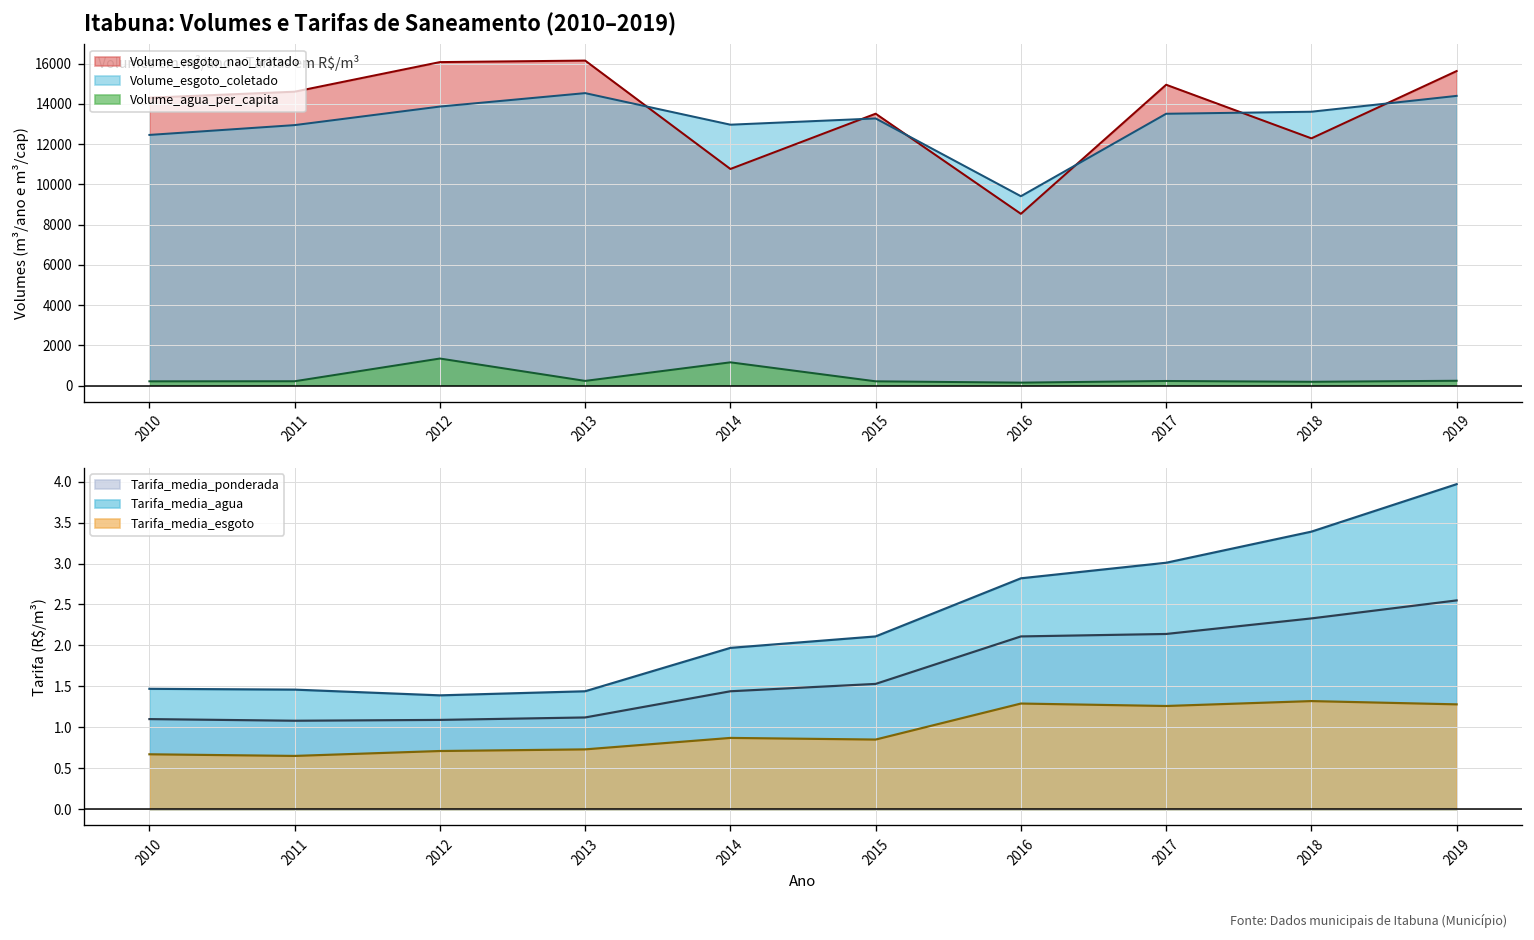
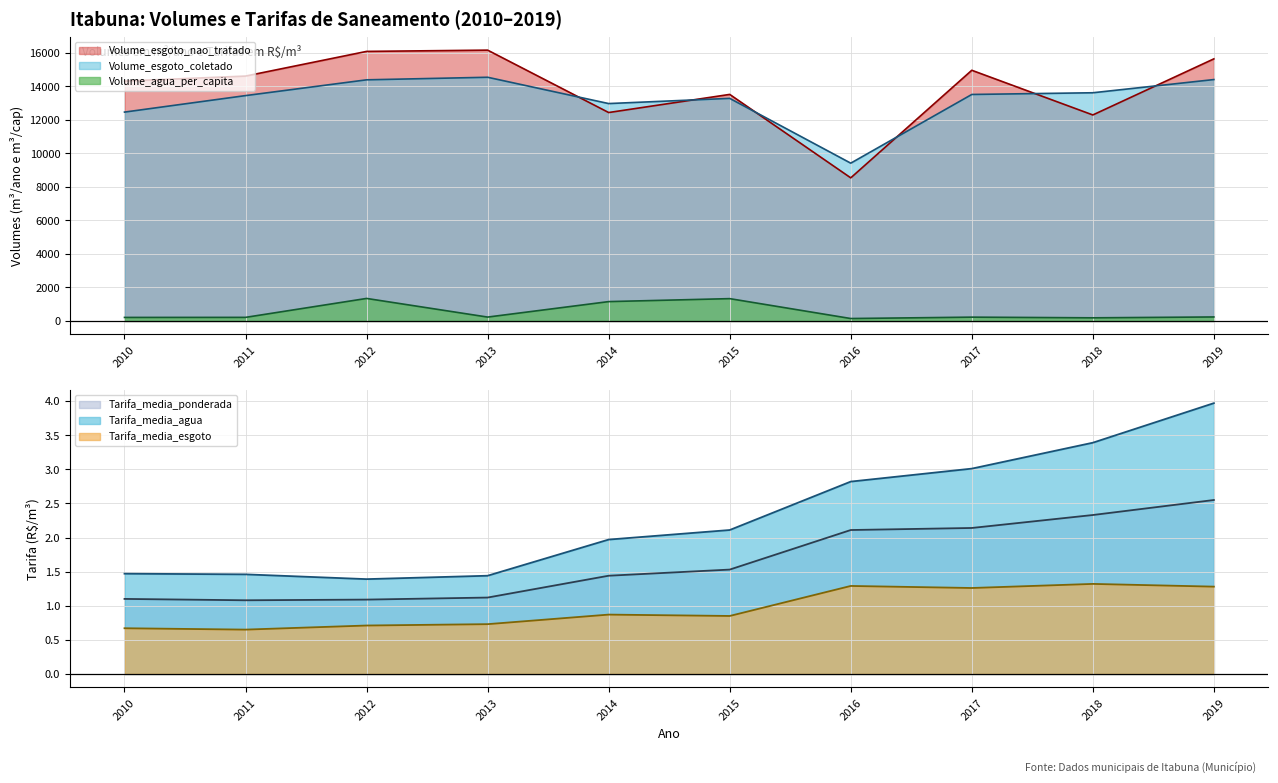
  {
    "Itabuna: Volumes e Tarifas de Saneamento (2010–2019)": {
      "Volume_esgoto_nao_tratado": {
        "2012": 16100,
        "2013": 16200,
-       "2014": 10800,
+       "2014": 12400,
        "2015": 13500,
        "2016": 8500,
        "2017": 15000,
        "2018": 12300,
        "2019": 15600
      },
      "Volume_esgoto_coletado": {
        "2010": 12500,
-       "2011": 12900,
-       "2012": 13900,
+       "2011": 13400,
+       "2012": 14400,
        "2013": 14500,
        "2014": 13000,
        "2015": 13300,
        "2016": 9400,
        "2017": 13500,
        "2018": 13600,
        "2019": 14400
      },
      "Volume_agua_per_capita": {
        "2010": 200,
        "2011": 200,
        "2012": 1300,
        "2013": 200,
        "2014": 1200,
-       "2015": 200,
+       "2015": 1300,
        "2016": 100,
        "2017": 200,
        "2018": 200,
        "2019": 200
      }
    }
  }
